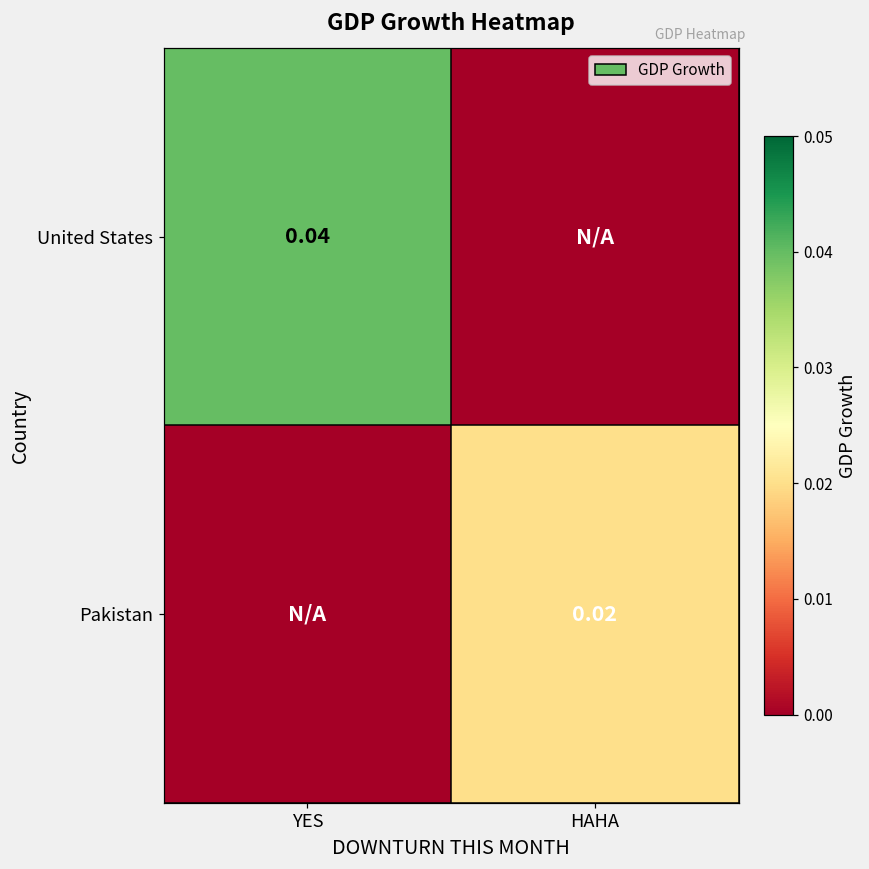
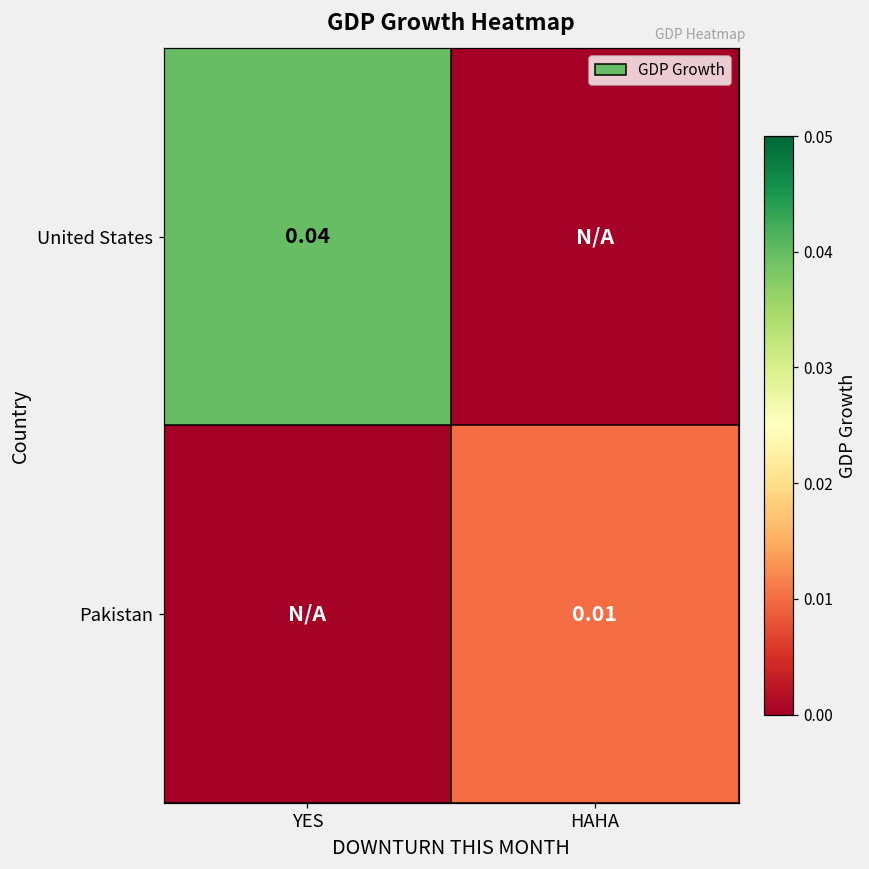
  {
    "United States": {
      "YES": 0.04
    },
    "Pakistan": {
-     "HAHA": 0.02
+     "HAHA": 0.01
    }
  }
